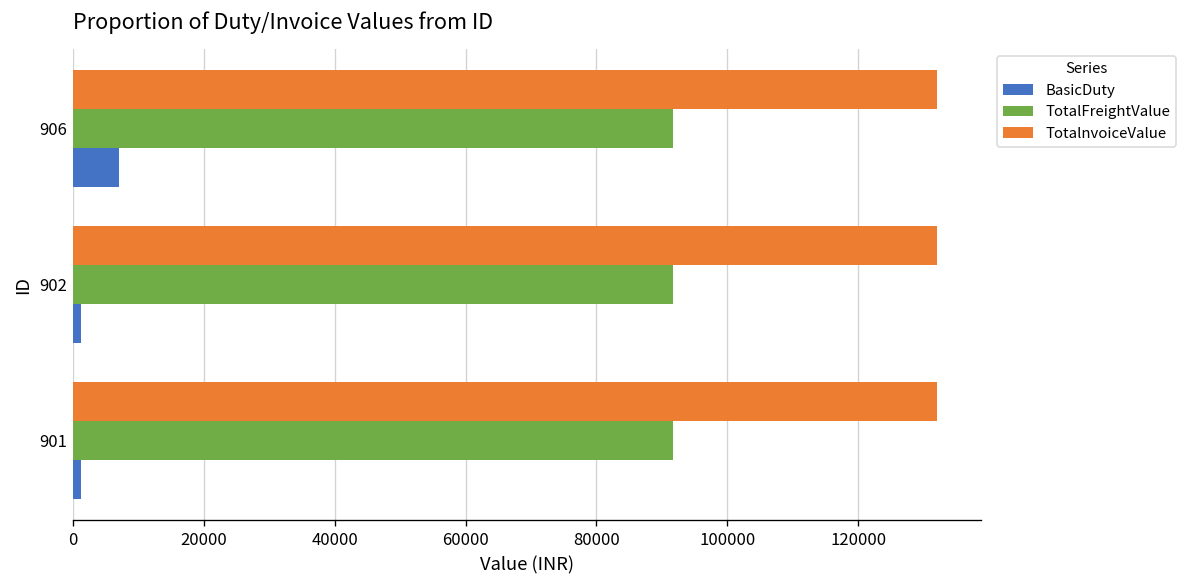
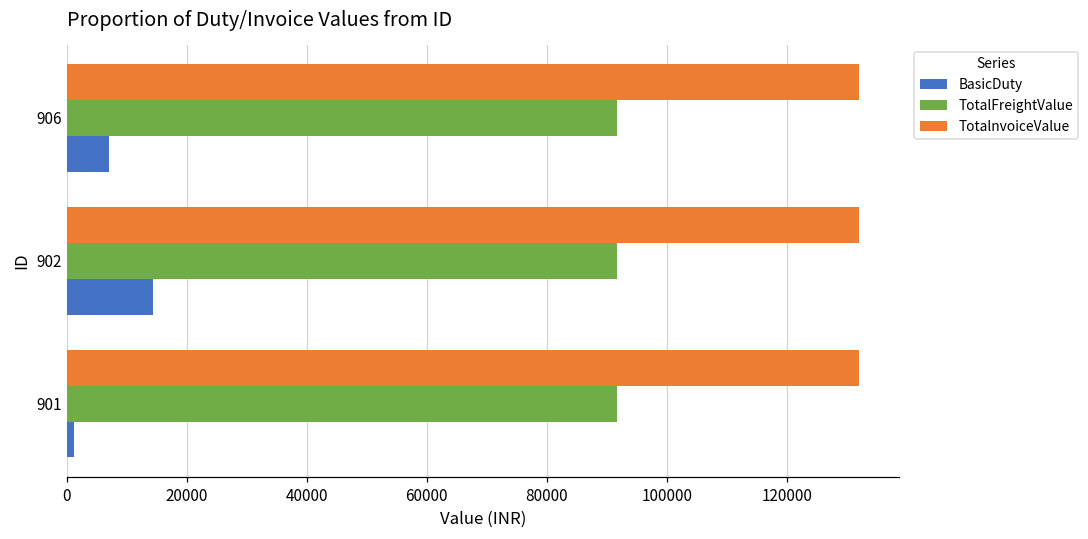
  {
    "BasicDuty": {
      "906": 7000,
-     "902": 1000,
+     "902": 14000,
      "901": 1000
    },
    "TotalFreightValue": {
      "906": 92000,
      "902": 92000,
      "901": 92000
    },
    "TotalnvoiceValue": {
      "906": 132000,
      "902": 132000,
      "901": 132000
    }
  }
